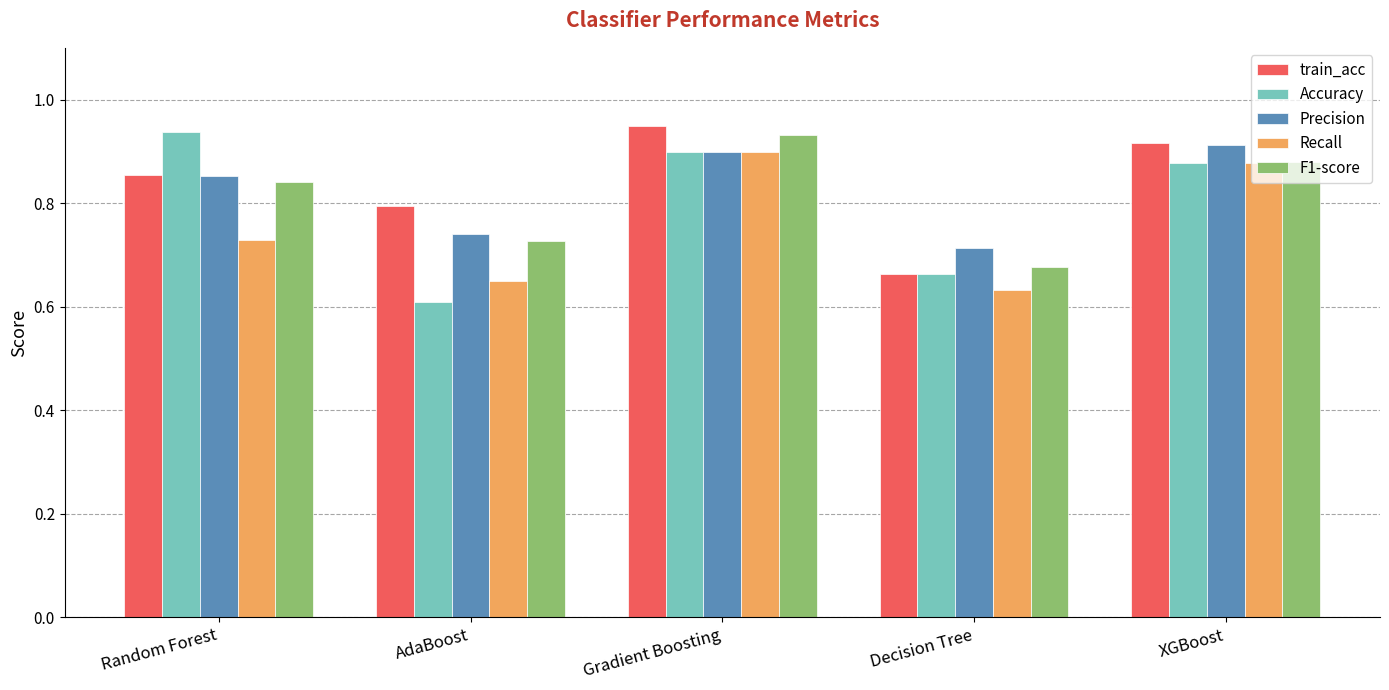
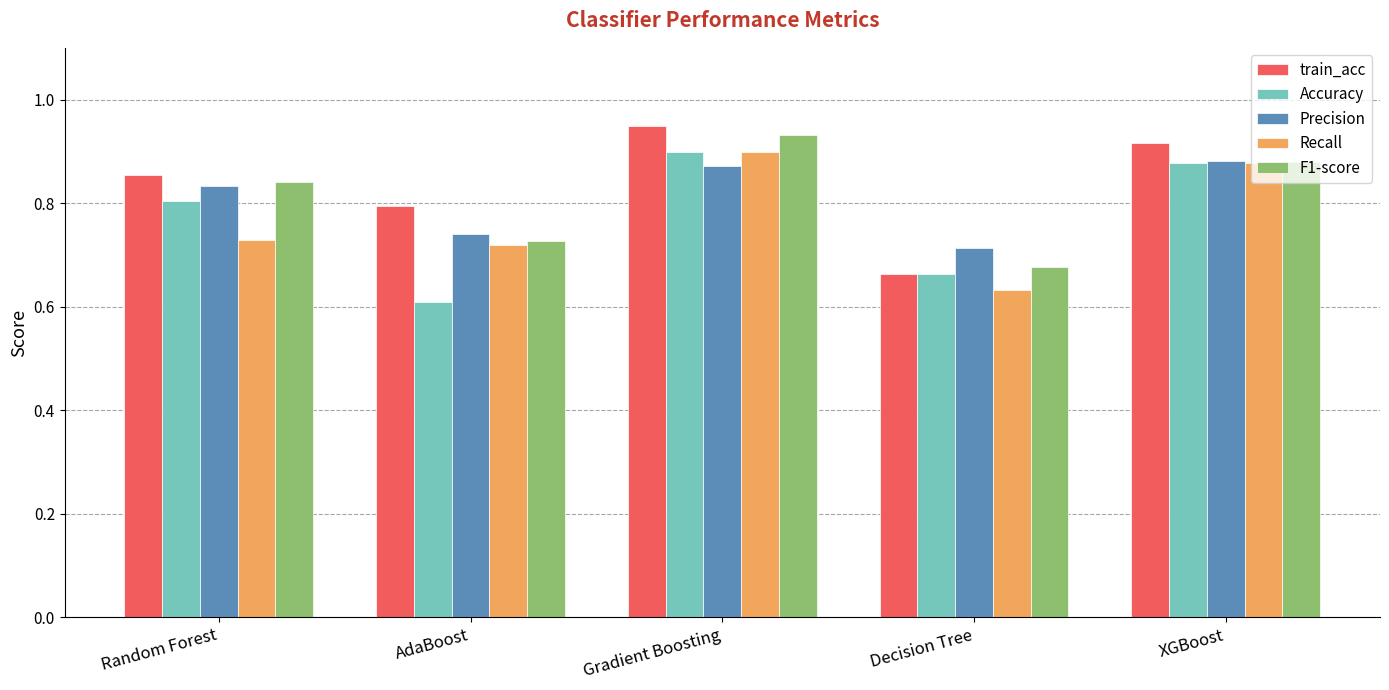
  {
    "train_acc": {
      "Random Forest": 0.86,
      "AdaBoost": 0.80,
      "Gradient Boosting": 0.95,
      "Decision Tree": 0.66,
      "XGBoost": 0.92
    },
    "Accuracy": {
-     "Random Forest": 0.94,
+     "Random Forest": 0.81,
      "AdaBoost": 0.61,
      "Gradient Boosting": 0.90,
      "Decision Tree": 0.66,
      "XGBoost": 0.88
    },
    "Precision": {
-     "Random Forest": 0.85,
+     "Random Forest": 0.83,
      "AdaBoost": 0.74,
-     "Gradient Boosting": 0.90,
+     "Gradient Boosting": 0.87,
      "Decision Tree": 0.71,
-     "XGBoost": 0.91
+     "XGBoost": 0.88
    },
    "Recall": {
      "Random Forest": 0.73,
-     "AdaBoost": 0.65,
+     "AdaBoost": 0.72,
      "Gradient Boosting": 0.90,
      "Decision Tree": 0.63
    },
    "F1-score": {
      "Random Forest": 0.84,
      "AdaBoost": 0.73,
      "Gradient Boosting": 0.93,
      "Decision Tree": 0.68
    }
  }
